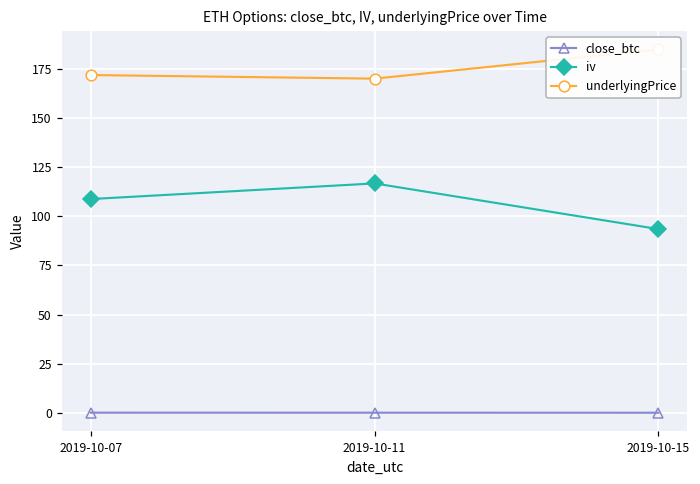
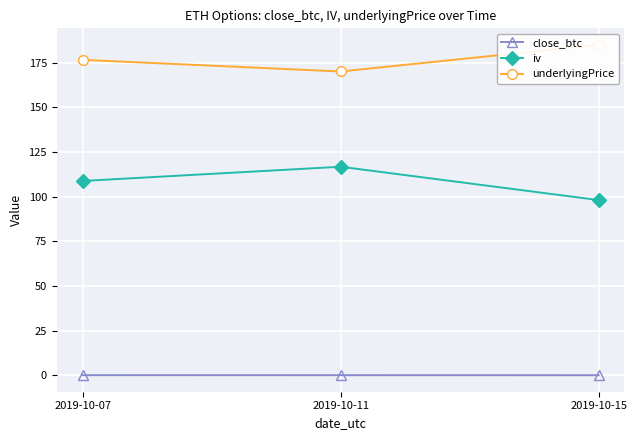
  {
    "close_btc": {
      "2019-10-07": 0,
      "2019-10-11": 0,
      "2019-10-15": 0
    },
    "iv": {
      "2019-10-07": 109,
      "2019-10-11": 117,
-     "2019-10-15": 93
+     "2019-10-15": 98
    },
    "underlyingPrice": {
-     "2019-10-07": 172,
+     "2019-10-07": 177,
      "2019-10-11": 170
    }
  }
